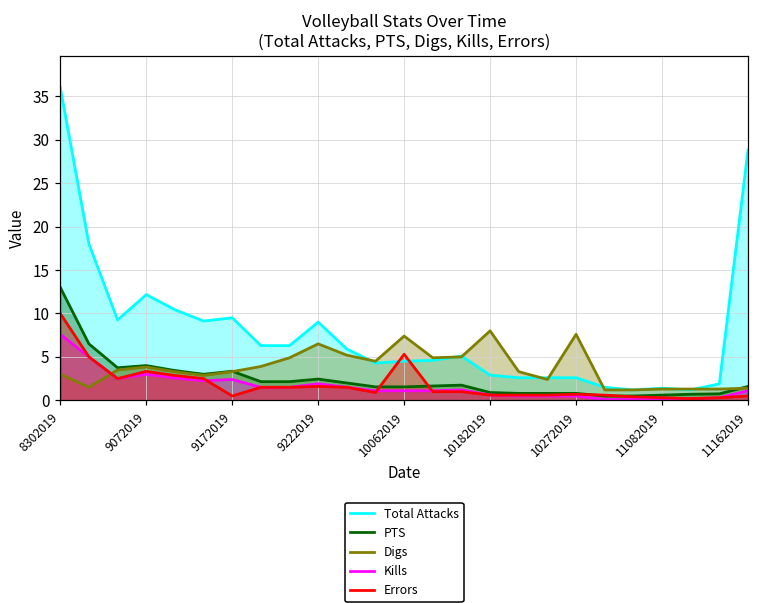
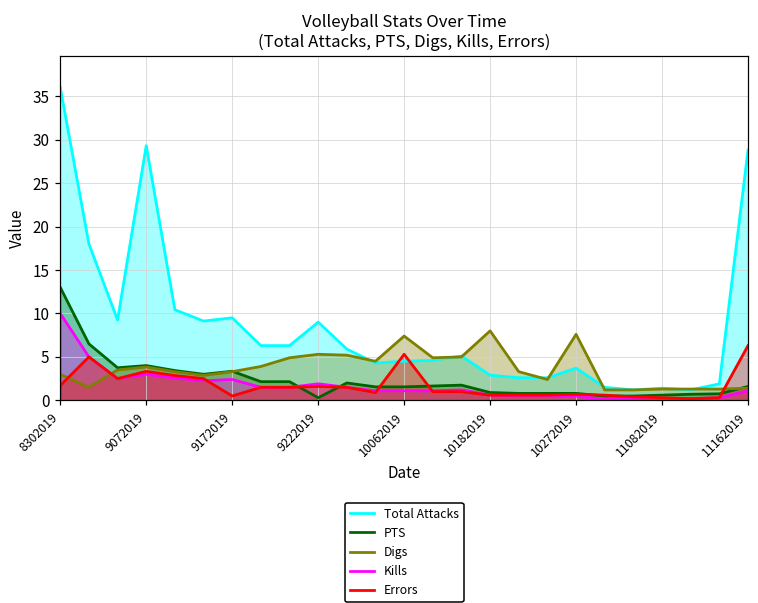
  {
    "Total Attacks": {
      "8302019": 36,
-     "9072019": 12,
+     "9072019": 29,
      "9172019": 10,
      "9222019": 9,
      "10062019": 5,
      "10182019": 3,
-     "10272019": 3,
+     "10272019": 4,
      "11162019": 29
    },
    "PTS": {
      "8302019": 13,
-     "9222019": 2,
+     "9222019": 0,
      "10062019": 2
    },
    "Digs": {
      "8302019": 3,
-     "9222019": 7,
+     "9222019": 5,
      "10062019": 7,
      "10182019": 8,
      "10272019": 8
    },
    "Kills": {
-     "8302019": 8,
+     "8302019": 10,
      "9072019": 3,
      "9172019": 2,
      "10062019": 1
    },
    "Errors": {
-     "8302019": 10,
+     "8302019": 2,
      "9072019": 3,
      "9172019": 1,
      "10062019": 5,
-     "11162019": 1
+     "11162019": 6
    }
  }
